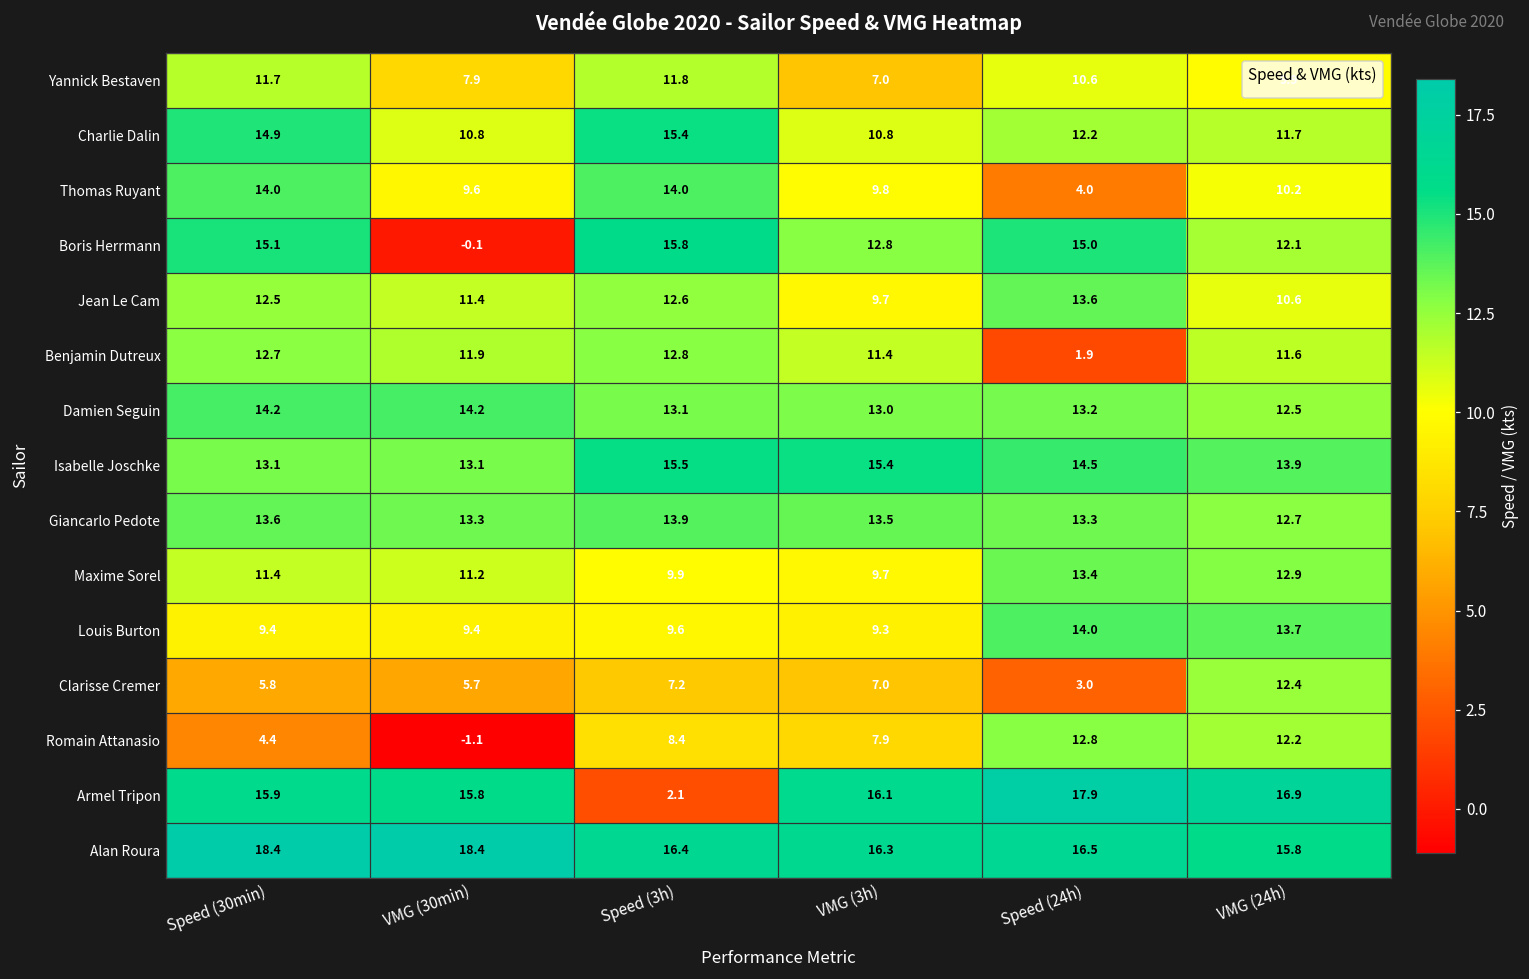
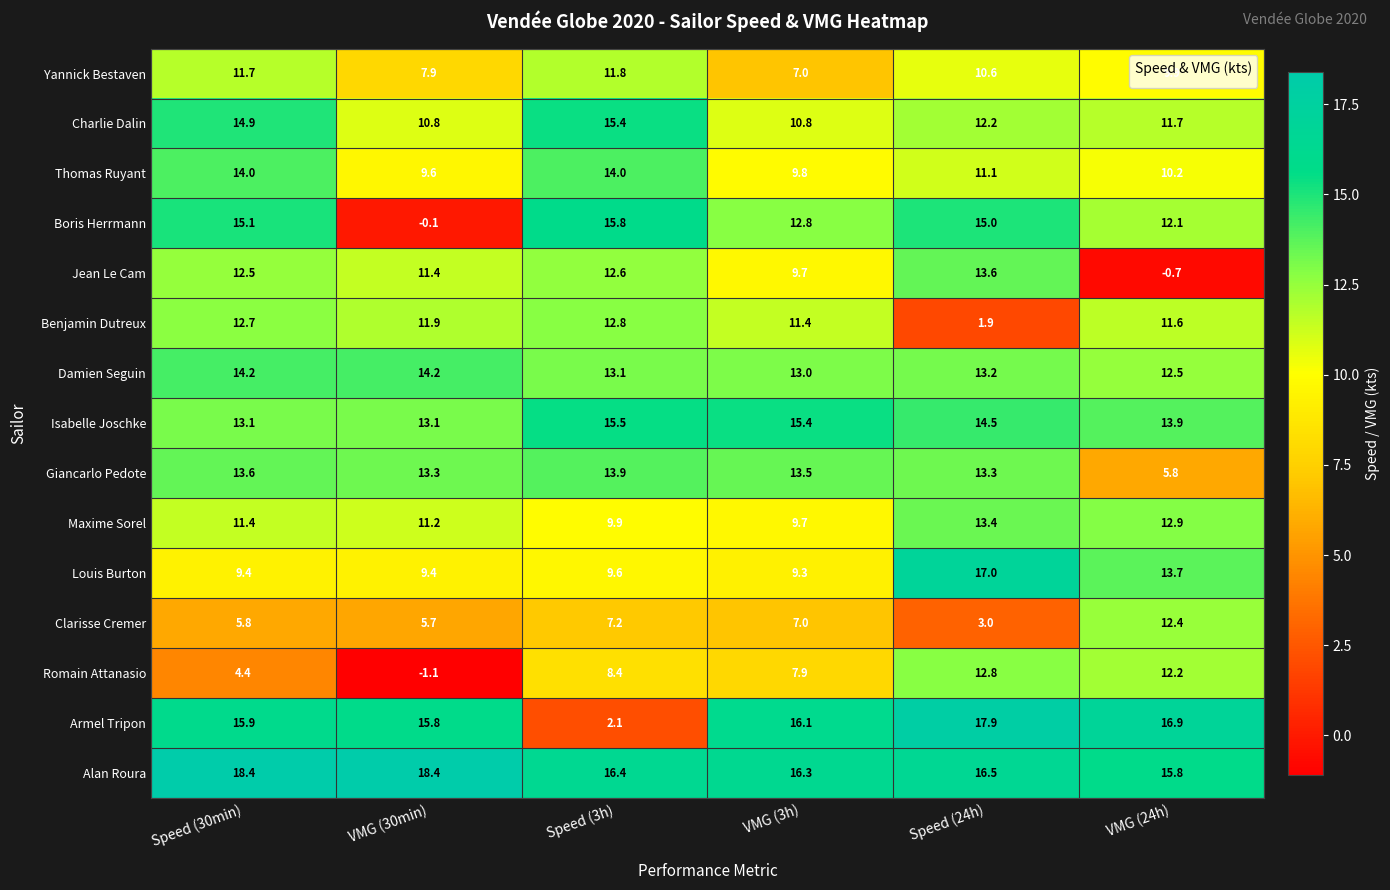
  {
    "Yannick Bestaven": {
      "Speed (30min)": 11.7,
      "VMG (30min)": 7.9,
      "Speed (3h)": 11.8,
      "VMG (3h)": 7.0,
      "Speed (24h)": 10.6
    },
    "Charlie Dalin": {
      "Speed (30min)": 14.9,
      "VMG (30min)": 10.8,
      "Speed (3h)": 15.4,
      "VMG (3h)": 10.8,
      "Speed (24h)": 12.2,
      "VMG (24h)": 11.7
    },
    "Thomas Ruyant": {
      "Speed (30min)": 14.0,
      "VMG (30min)": 9.6,
      "Speed (3h)": 14.0,
      "VMG (3h)": 9.8,
-     "Speed (24h)": 4.0,
+     "Speed (24h)": 11.1,
      "VMG (24h)": 10.2
    },
    "Boris Herrmann": {
      "Speed (30min)": 15.1,
      "VMG (30min)": -0.1,
      "Speed (3h)": 15.8,
      "VMG (3h)": 12.8,
      "Speed (24h)": 15.0,
      "VMG (24h)": 12.1
    },
    "Jean Le Cam": {
      "Speed (30min)": 12.5,
      "VMG (30min)": 11.4,
      "Speed (3h)": 12.6,
      "VMG (3h)": 9.7,
      "Speed (24h)": 13.6,
-     "VMG (24h)": 10.6
+     "VMG (24h)": -0.7
    },
    "Benjamin Dutreux": {
      "Speed (30min)": 12.7,
      "VMG (30min)": 11.9,
      "Speed (3h)": 12.8,
      "VMG (3h)": 11.4,
      "Speed (24h)": 1.9,
      "VMG (24h)": 11.6
    },
    "Damien Seguin": {
      "Speed (30min)": 14.2,
      "VMG (30min)": 14.2,
      "Speed (3h)": 13.1,
      "VMG (3h)": 13.0,
      "Speed (24h)": 13.2,
      "VMG (24h)": 12.5
    },
    "Isabelle Joschke": {
      "Speed (30min)": 13.1,
      "VMG (30min)": 13.1,
      "Speed (3h)": 15.5,
      "VMG (3h)": 15.4,
      "Speed (24h)": 14.5,
      "VMG (24h)": 13.9
    },
    "Giancarlo Pedote": {
      "Speed (30min)": 13.6,
      "VMG (30min)": 13.3,
      "Speed (3h)": 13.9,
      "VMG (3h)": 13.5,
      "Speed (24h)": 13.3,
-     "VMG (24h)": 12.7
+     "VMG (24h)": 5.8
    },
    "Maxime Sorel": {
      "Speed (30min)": 11.4,
      "VMG (30min)": 11.2,
      "Speed (3h)": 9.9,
      "VMG (3h)": 9.7,
      "Speed (24h)": 13.4,
      "VMG (24h)": 12.9
    },
    "Louis Burton": {
      "Speed (30min)": 9.4,
      "VMG (30min)": 9.4,
      "Speed (3h)": 9.6,
      "VMG (3h)": 9.3,
-     "Speed (24h)": 14.0,
+     "Speed (24h)": 17.0,
      "VMG (24h)": 13.7
    },
    "Clarisse Cremer": {
      "Speed (30min)": 5.8,
      "VMG (30min)": 5.7,
      "Speed (3h)": 7.2,
      "VMG (3h)": 7.0,
      "Speed (24h)": 3.0,
      "VMG (24h)": 12.4
    },
    "Romain Attanasio": {
      "Speed (30min)": 4.4,
      "VMG (30min)": -1.1,
      "Speed (3h)": 8.4,
      "VMG (3h)": 7.9,
      "Speed (24h)": 12.8,
      "VMG (24h)": 12.2
    },
    "Armel Tripon": {
      "Speed (30min)": 15.9,
      "VMG (30min)": 15.8,
      "Speed (3h)": 2.1,
      "VMG (3h)": 16.1,
      "Speed (24h)": 17.9,
      "VMG (24h)": 16.9
    },
    "Alan Roura": {
      "Speed (30min)": 18.4,
      "VMG (30min)": 18.4,
      "Speed (3h)": 16.4,
      "VMG (3h)": 16.3,
      "Speed (24h)": 16.5,
      "VMG (24h)": 15.8
    }
  }
